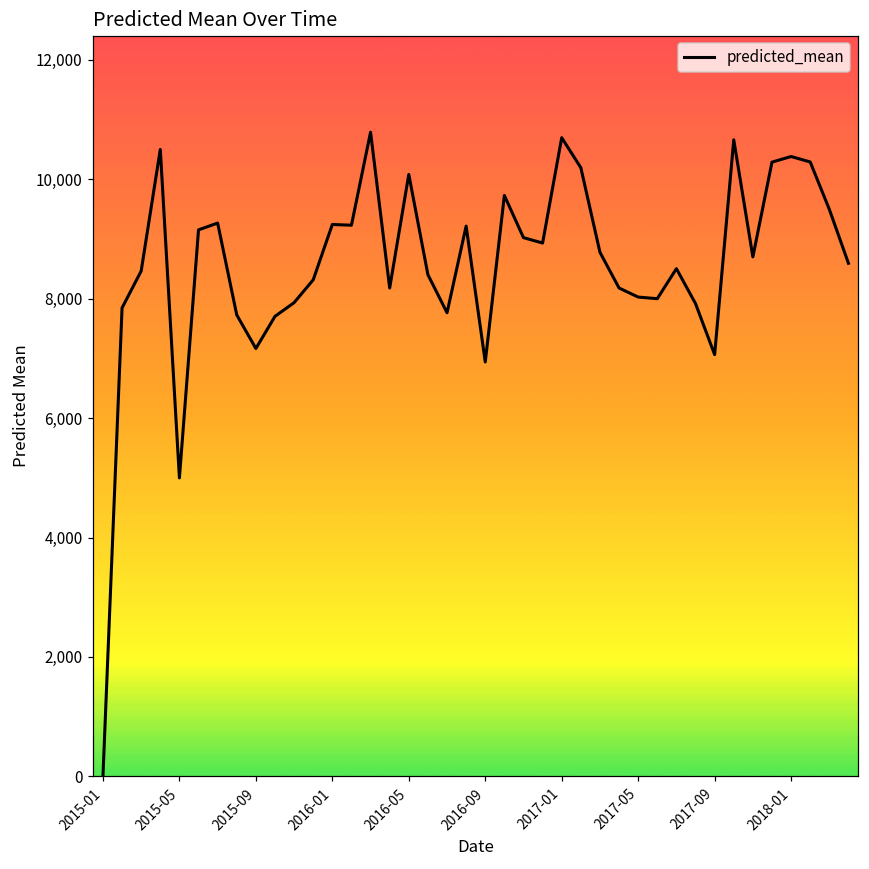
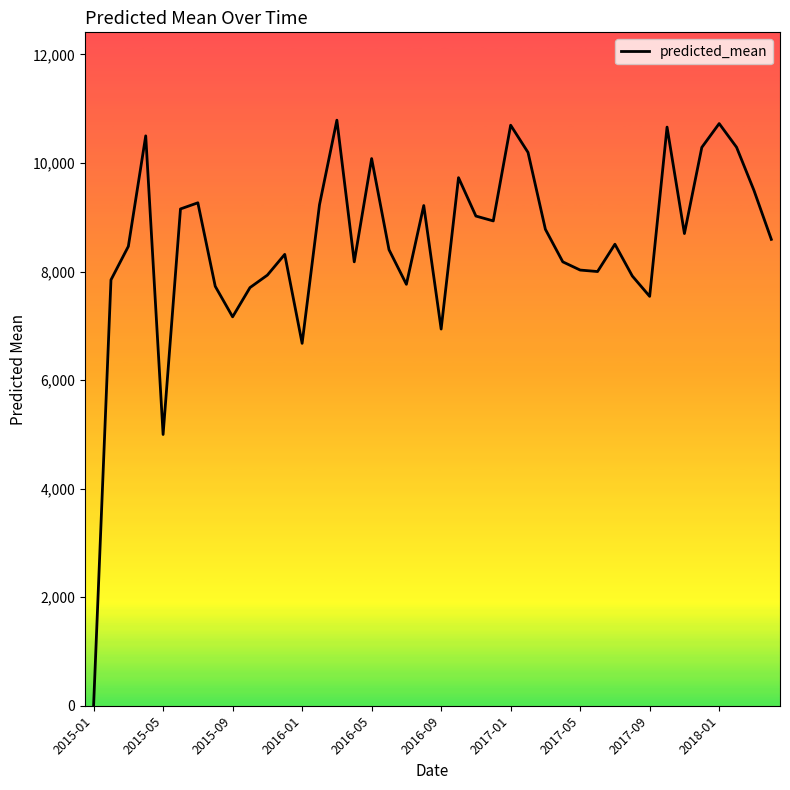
  {
    "2015-01": "0",
    "2015-05": "5,000",
    "2015-09": "7,200",
-   "2016-01": "9,200",
+   "2016-01": "6,700",
    "2016-05": "10,100",
    "2016-09": "6,900",
    "2017-01": "10,700",
    "2017-05": "8,000",
-   "2017-09": "7,100",
-   "2018-01": "10,400"
+   "2017-09": "7,500",
+   "2018-01": "10,700"
  }
